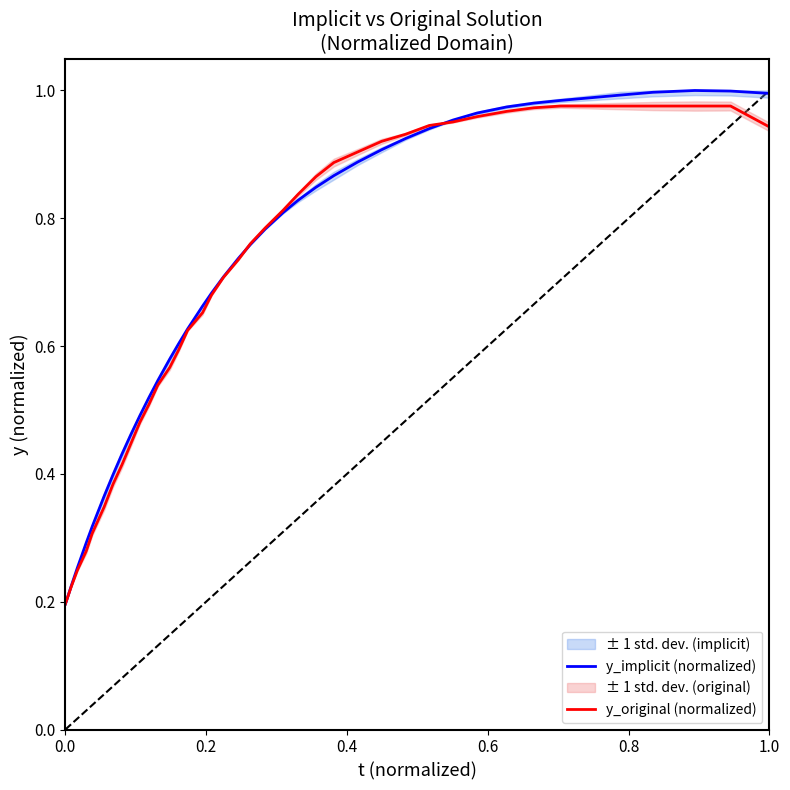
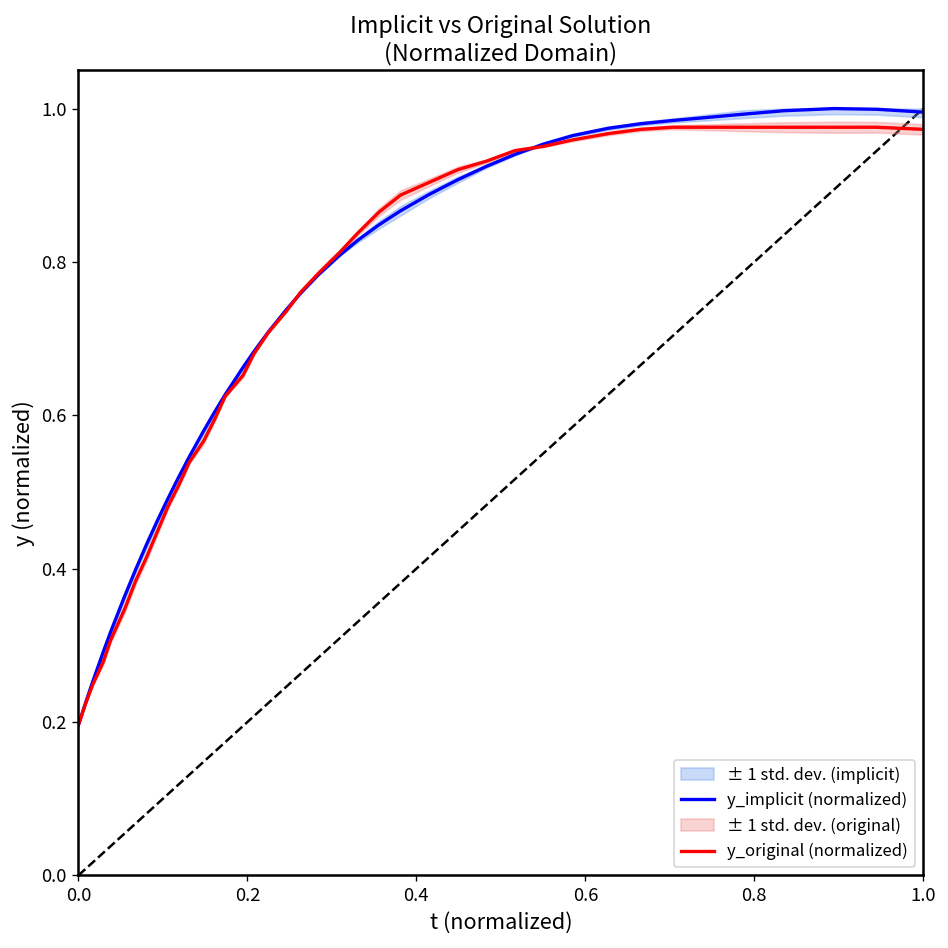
  {
    "y_implicit (normalized)": {
      "1.0": 1.00
    },
    "y_original (normalized)": {
-     "1.0": 0.94
+     "1.0": 0.97
    }
  }
